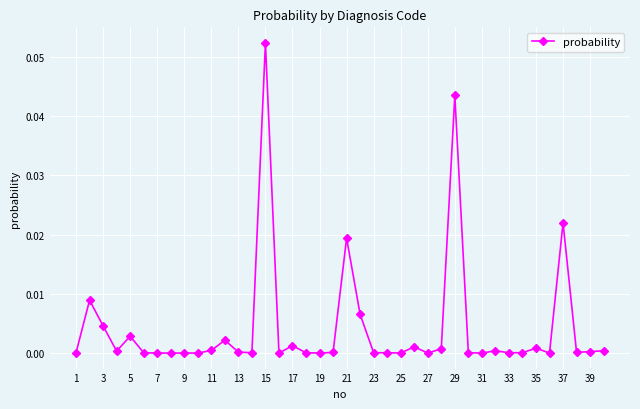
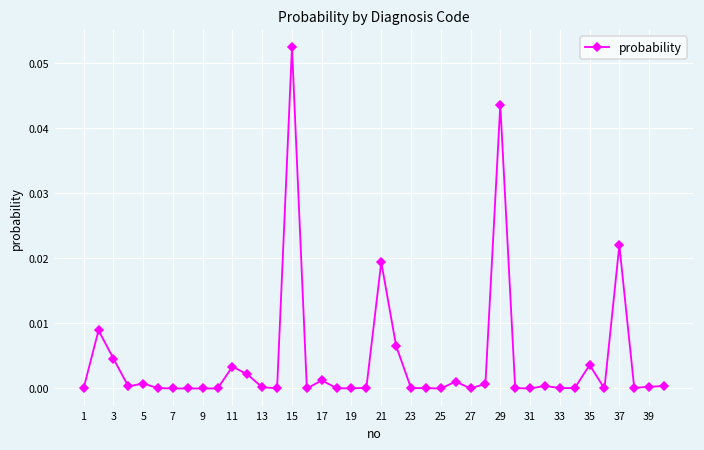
  {
    "1": 0.000,
    "3": 0.005,
-   "5": 0.003,
+   "5": 0.001,
    "7": 0.000,
    "9": 0.000,
-   "11": 0.000,
+   "11": 0.003,
    "13": 0.000,
    "15": 0.052,
    "17": 0.001,
    "19": 0.000,
    "21": 0.019,
    "23": 0.000,
    "25": 0.000,
    "27": 0.000,
    "29": 0.043,
    "31": 0.000,
    "33": 0.000,
-   "35": 0.001,
+   "35": 0.004,
    "37": 0.022,
    "39": 0.000
  }
